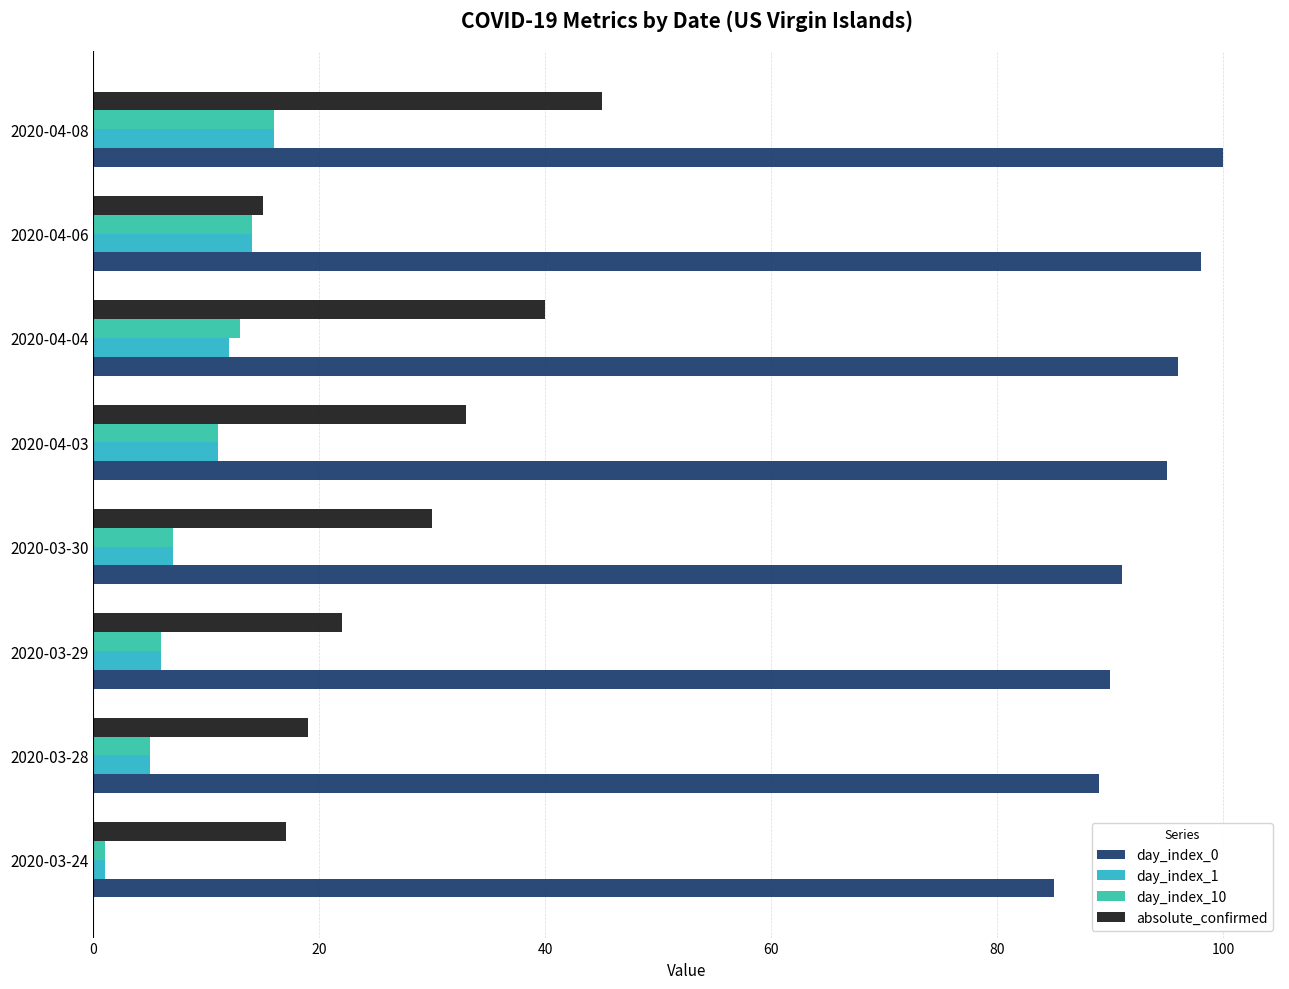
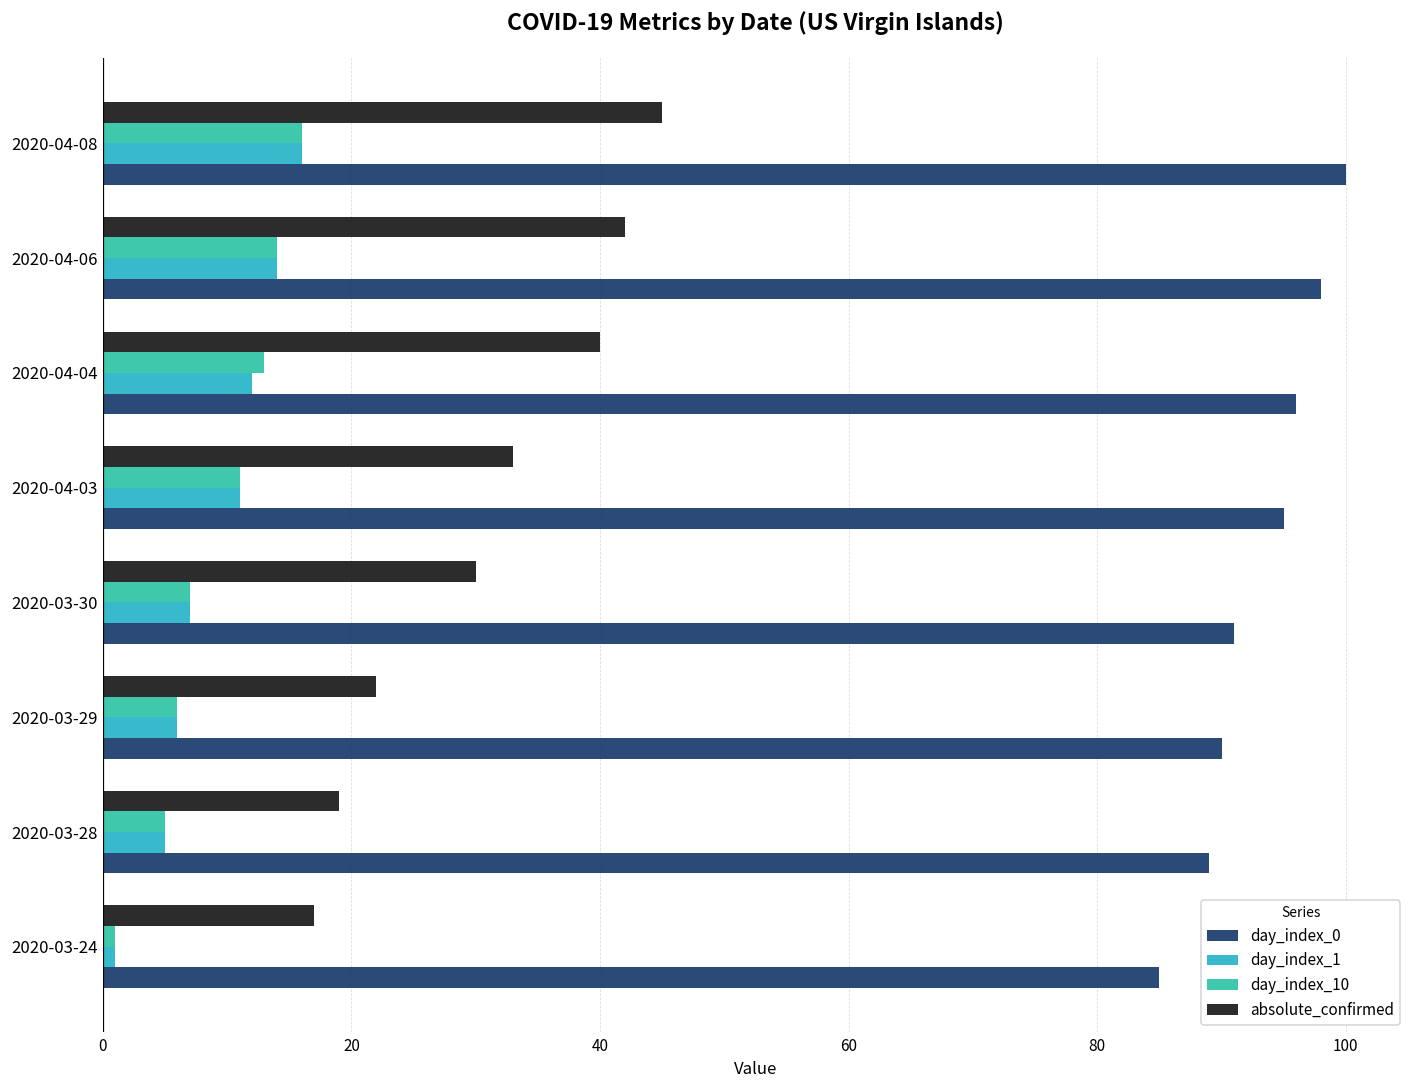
  {
    "day_index_0": {
      "2020-04-08": 100,
      "2020-04-06": 98,
      "2020-04-04": 96,
      "2020-04-03": 95,
      "2020-03-30": 91,
      "2020-03-29": 90,
      "2020-03-28": 89,
      "2020-03-24": 85
    },
    "absolute_confirmed": {
      "2020-04-08": 45,
-     "2020-04-06": 15,
+     "2020-04-06": 42,
      "2020-04-04": 40,
      "2020-04-03": 33,
      "2020-03-30": 30,
      "2020-03-29": 22,
      "2020-03-28": 19,
      "2020-03-24": 17
    }
  }
